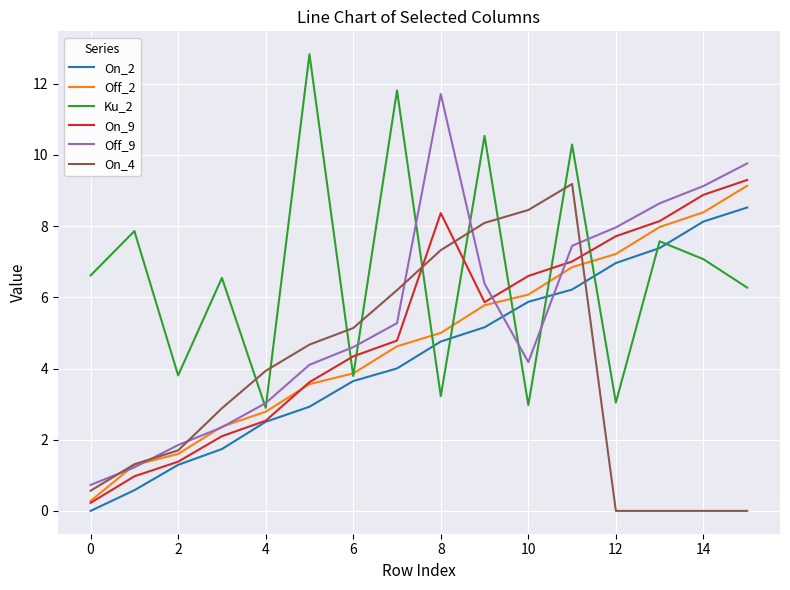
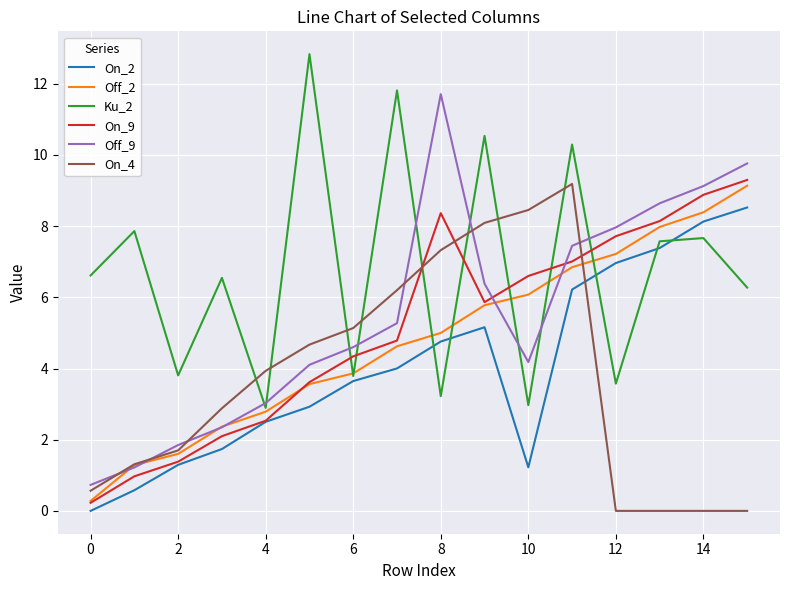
  {
    "On_2": {
      "0": 0.0,
      "2": 1.3,
      "6": 3.6,
      "8": 4.8,
-     "10": 5.9,
+     "10": 1.2,
      "12": 7.0,
      "14": 8.1
    },
    "Off_2": {
      "2": 1.6,
      "4": 2.8,
      "6": 3.9,
      "8": 5.0,
      "10": 6.1,
      "12": 7.2,
      "14": 8.4
    },
    "Ku_2": {
      "0": 6.6,
      "2": 3.8,
      "4": 2.9,
      "6": 3.8,
      "8": 3.2,
      "10": 3.0,
-     "12": 3.0,
-     "14": 7.1
+     "12": 3.6,
+     "14": 7.7
    },
    "On_9": {
      "2": 1.4,
      "6": 4.3,
      "8": 8.4,
      "10": 6.6,
      "12": 7.7,
      "14": 8.9
    },
    "Off_9": {
      "0": 0.7,
      "2": 1.9,
      "4": 3.0,
      "6": 4.6,
      "8": 11.7,
      "10": 4.2,
      "12": 8.0,
      "14": 9.1
    },
    "On_4": {
      "0": 0.6,
      "2": 1.7,
      "4": 3.9,
      "6": 5.1,
      "8": 7.3,
      "10": 8.5,
      "12": 0.0,
      "14": 0.0
    }
  }
